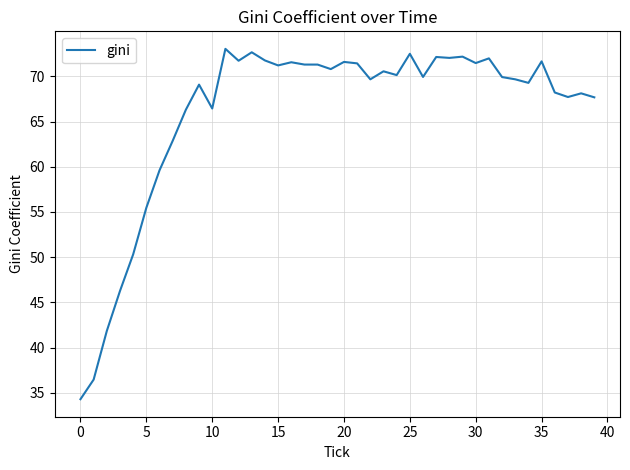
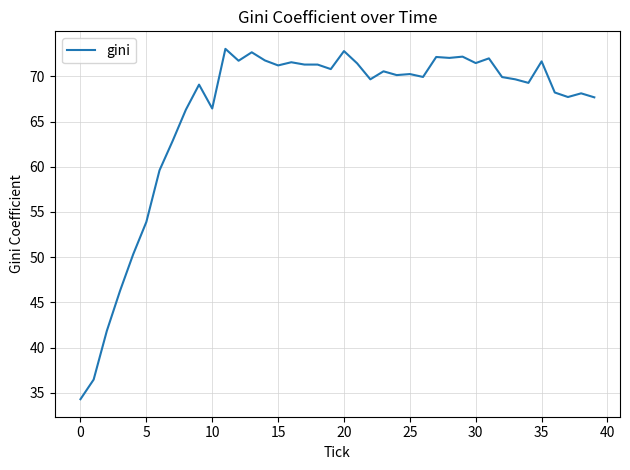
  {
    "0": 34,
-   "5": 55,
+   "5": 54,
    "10": 66,
    "15": 71,
-   "20": 72,
-   "25": 72,
+   "20": 73,
+   "25": 70,
    "30": 71,
    "35": 72
  }
